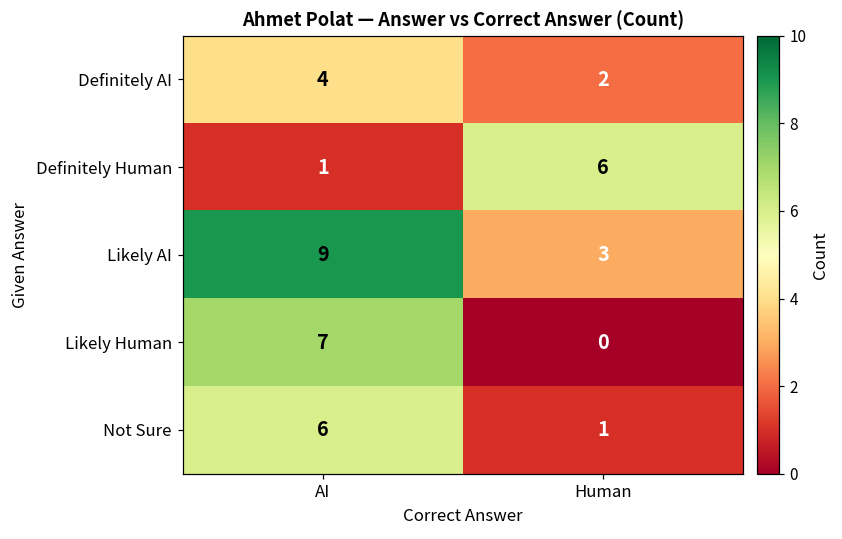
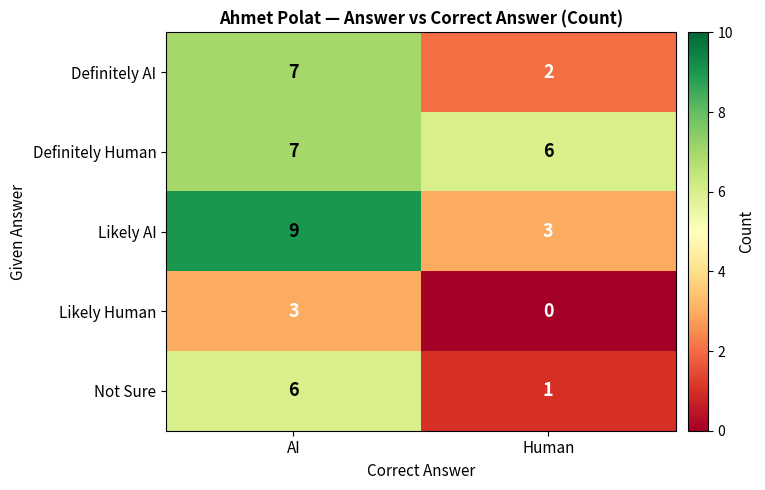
  {
    "Definitely AI": {
-     "AI": 4,
+     "AI": 7,
      "Human": 2
    },
    "Definitely Human": {
-     "AI": 1,
+     "AI": 7,
      "Human": 6
    },
    "Likely AI": {
      "AI": 9,
      "Human": 3
    },
    "Likely Human": {
-     "AI": 7,
+     "AI": 3,
      "Human": 0
    },
    "Not Sure": {
      "AI": 6,
      "Human": 1
    }
  }
